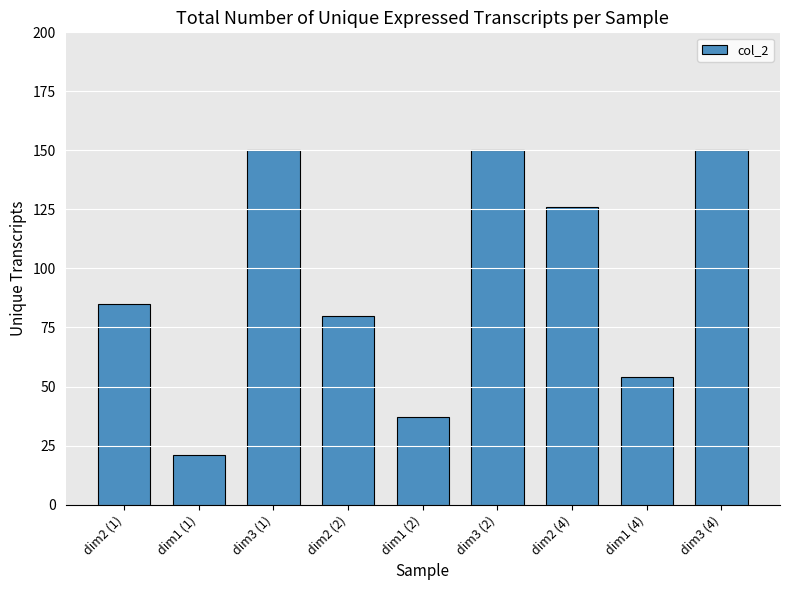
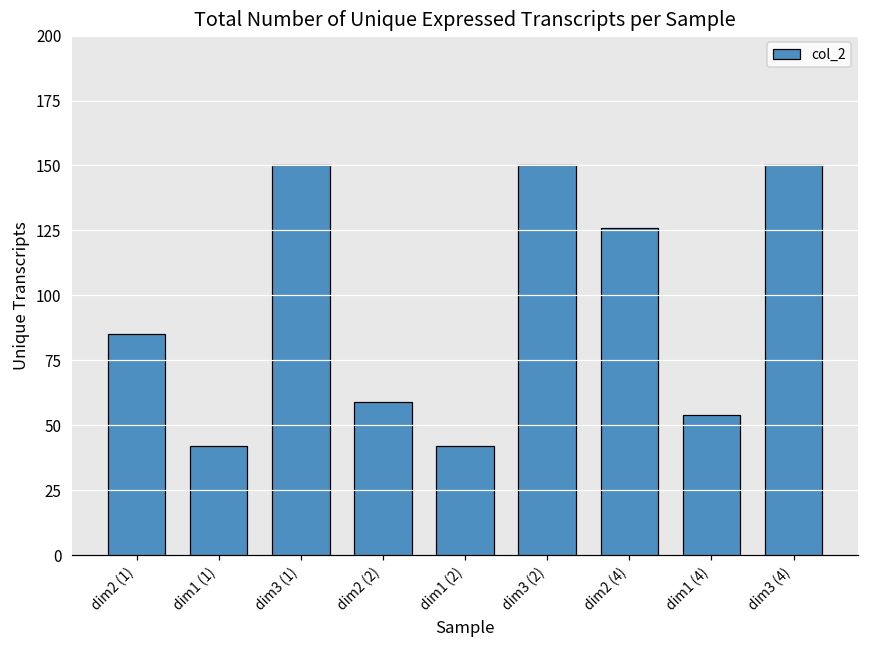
  {
    "dim2 (1)": 85,
-   "dim1 (1)": 21,
+   "dim1 (1)": 42,
    "dim3 (1)": 150,
-   "dim2 (2)": 80,
-   "dim1 (2)": 37,
+   "dim2 (2)": 59,
+   "dim1 (2)": 42,
    "dim3 (2)": 150,
    "dim2 (4)": 126,
    "dim1 (4)": 54,
    "dim3 (4)": 150
  }
